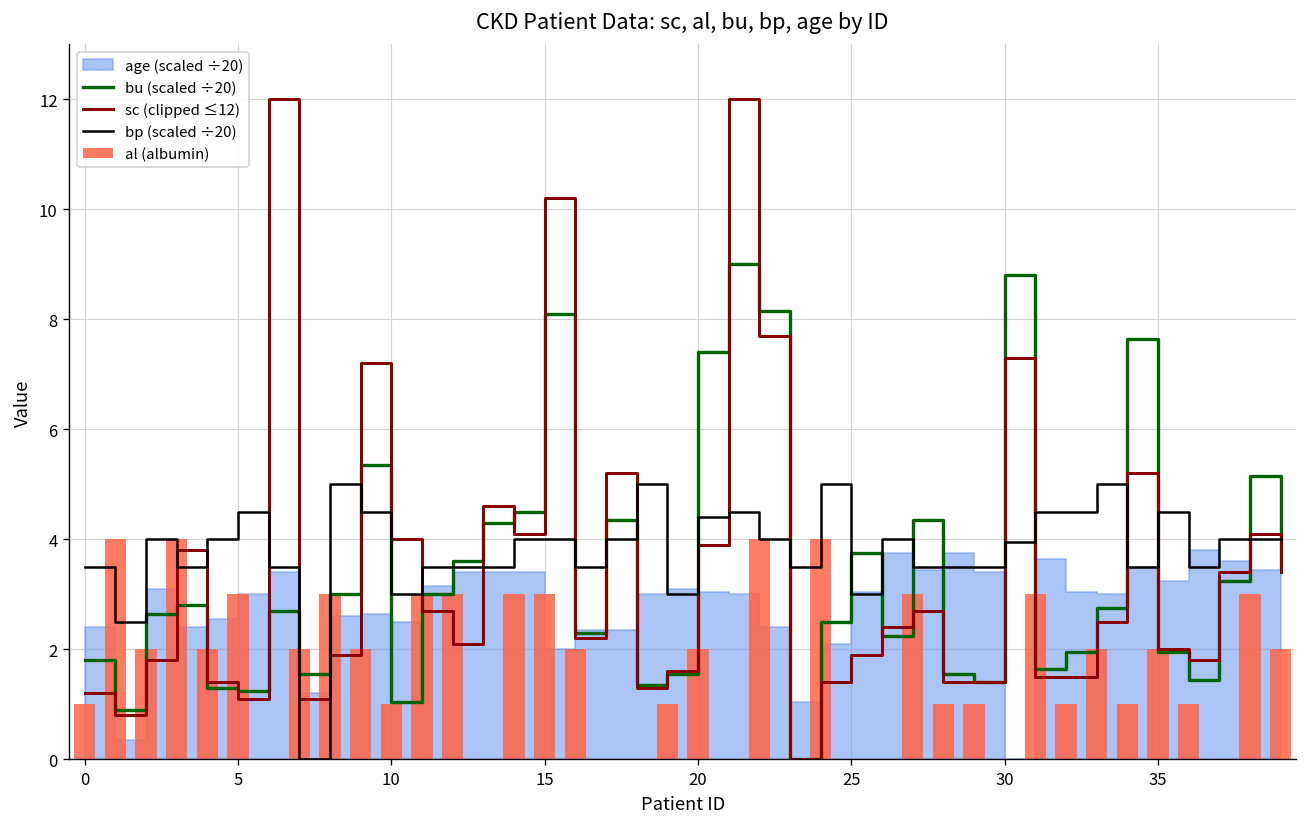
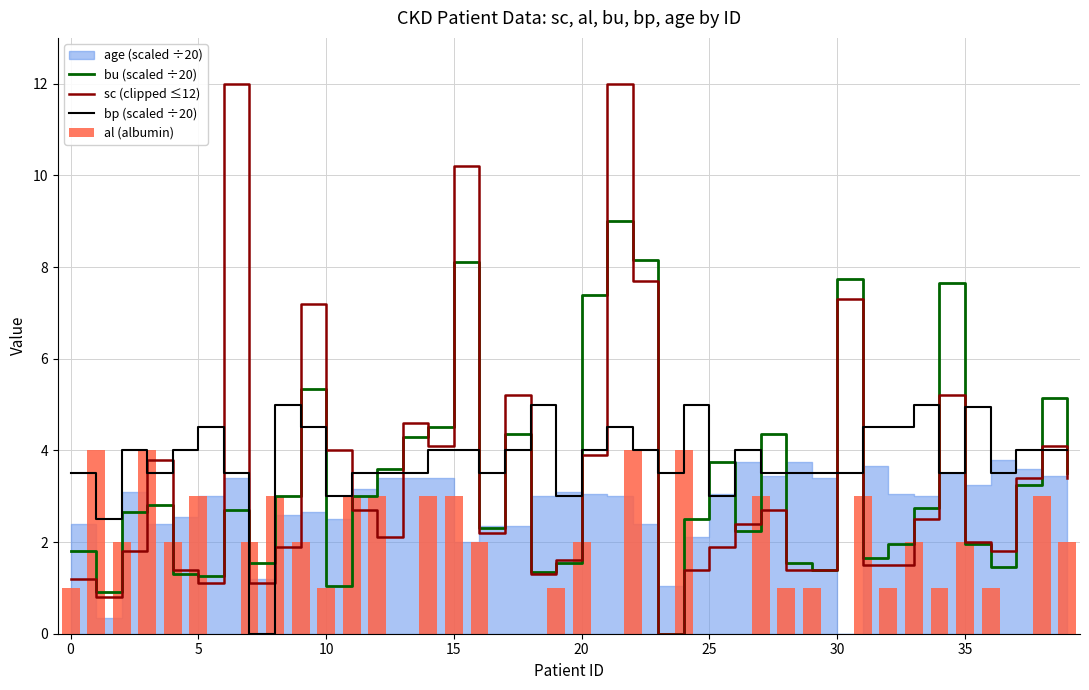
  {
    "al (albumin)": {
      "0": 1.0,
      "5": 3.0,
      "10": 1.0,
      "15": 3.0,
      "20": 2.0,
      "25": 0.0,
      "30": 0.0,
      "35": 2.0
    },
    "bu (scaled ÷20)": {
      "0": 1.8,
      "5": 1.3,
      "10": 1.1,
      "15": 8.1,
      "20": 7.4,
      "25": 3.8,
-     "30": 8.8
+     "30": 7.8
    },
    "sc (clipped ≤12)": {
      "0": 1.2,
      "5": 1.1,
      "10": 4.0,
      "15": 10.2,
      "20": 3.9,
      "25": 1.9,
      "30": 7.3
    },
    "bp (scaled ÷20)": {
      "0": 3.5,
      "5": 4.5,
      "10": 3.0,
      "15": 4.0,
-     "20": 4.4,
-     "30": 4.0,
-     "35": 4.5
+     "20": 4.0,
+     "30": 3.5,
+     "35": 5.0
    }
  }
